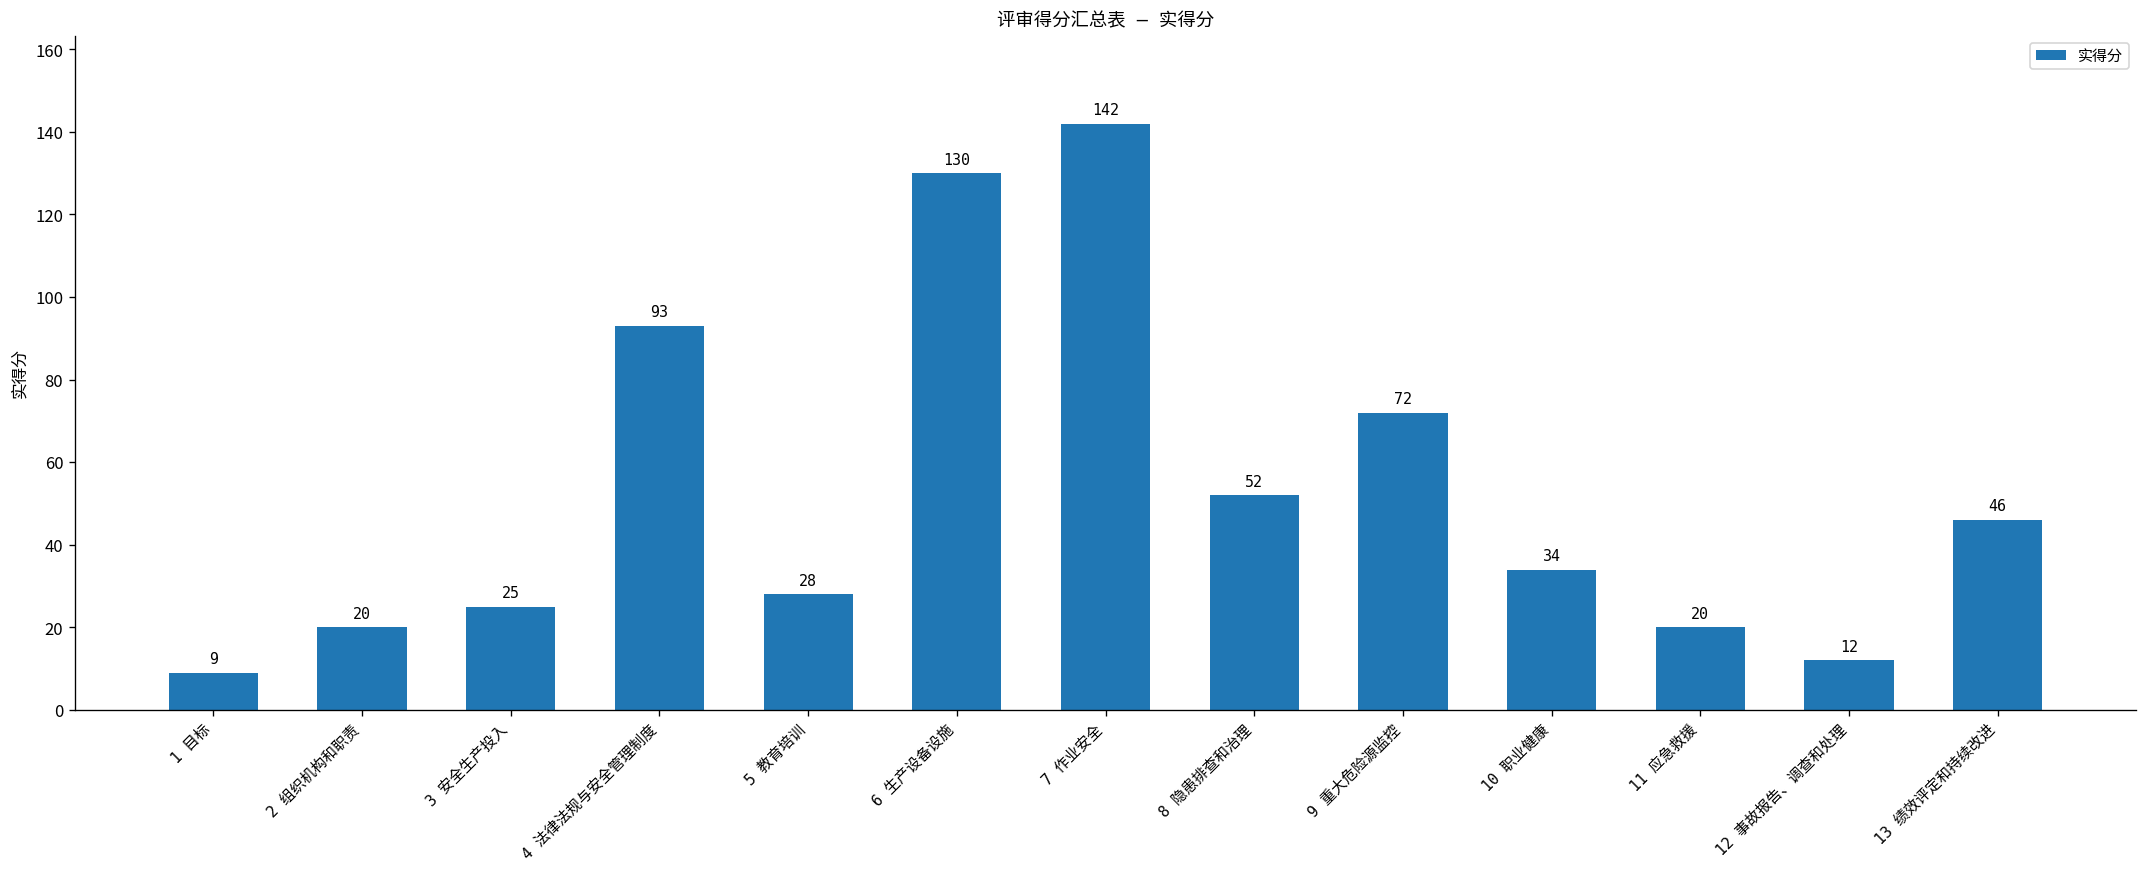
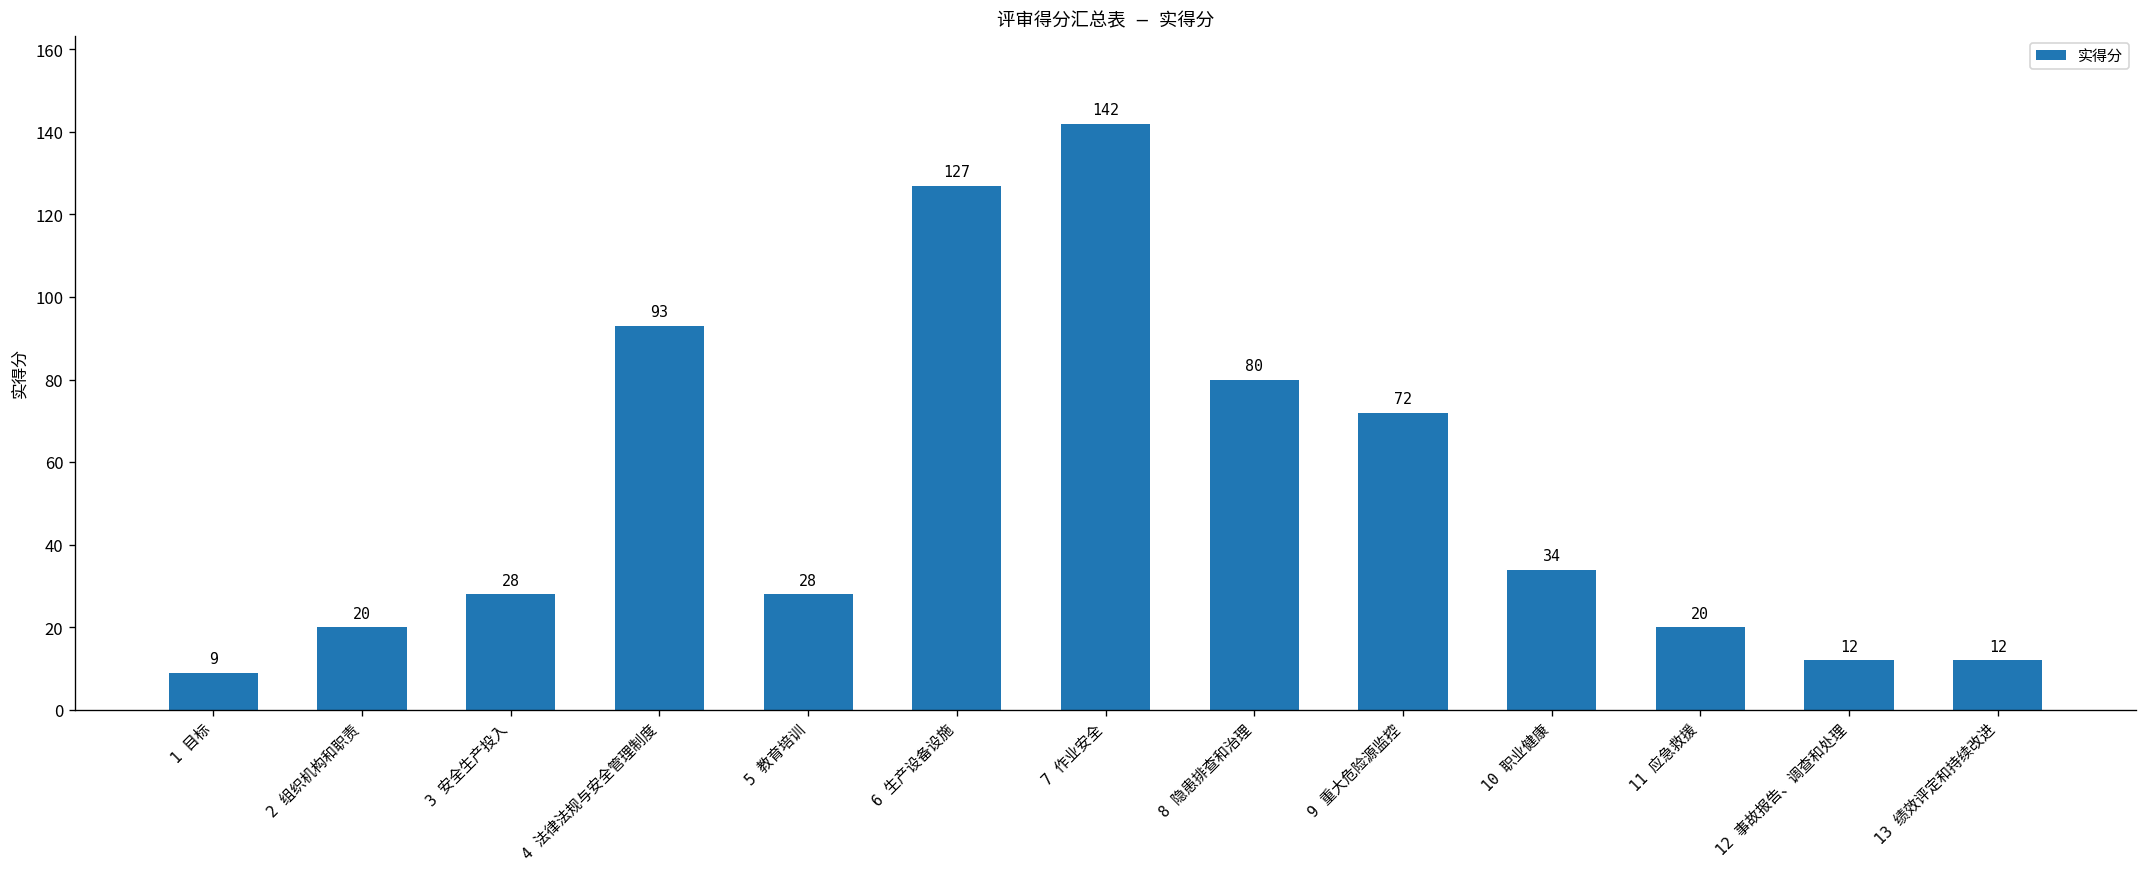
  {
    "1 目标": 9,
    "2 组织机构和职责": 20,
-   "3 安全生产投入": 25,
+   "3 安全生产投入": 28,
    "4 法律法规与安全管理制度": 93,
    "5 教育培训": 28,
-   "6 生产设备设施": 130,
+   "6 生产设备设施": 127,
    "7 作业安全": 142,
-   "8 隐患排查和治理": 52,
+   "8 隐患排查和治理": 80,
    "9 重大危险源监控": 72,
    "10 职业健康": 34,
    "11 应急救援": 20,
    "12 事故报告、调查和处理": 12,
-   "13 绩效评定和持续改进": 46
+   "13 绩效评定和持续改进": 12
  }
